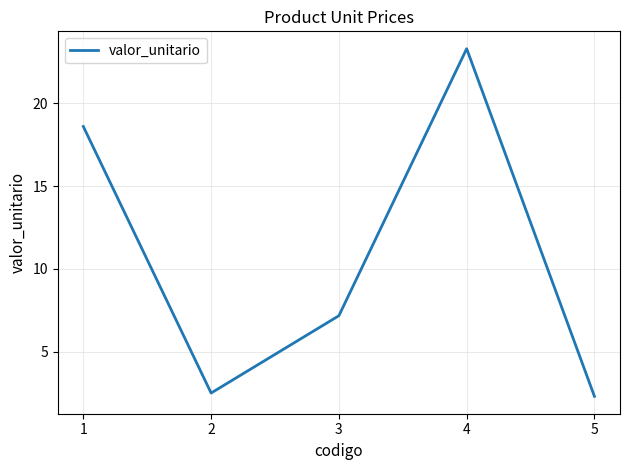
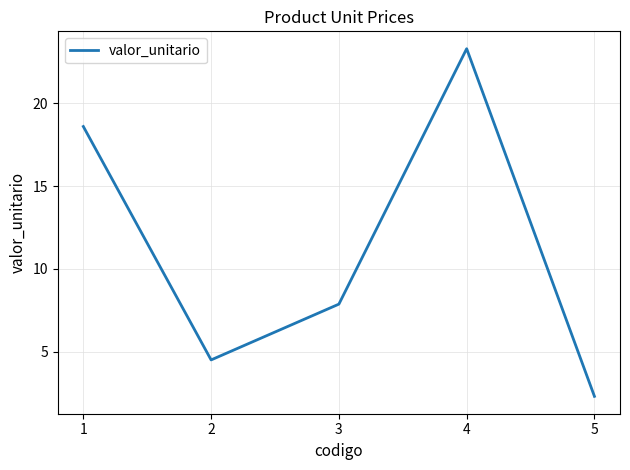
  {
    "1": 18.6,
-   "2": 2.5,
-   "3": 7.2,
+   "2": 4.5,
+   "3": 7.9,
    "4": 23.3,
    "5": 2.3
  }
